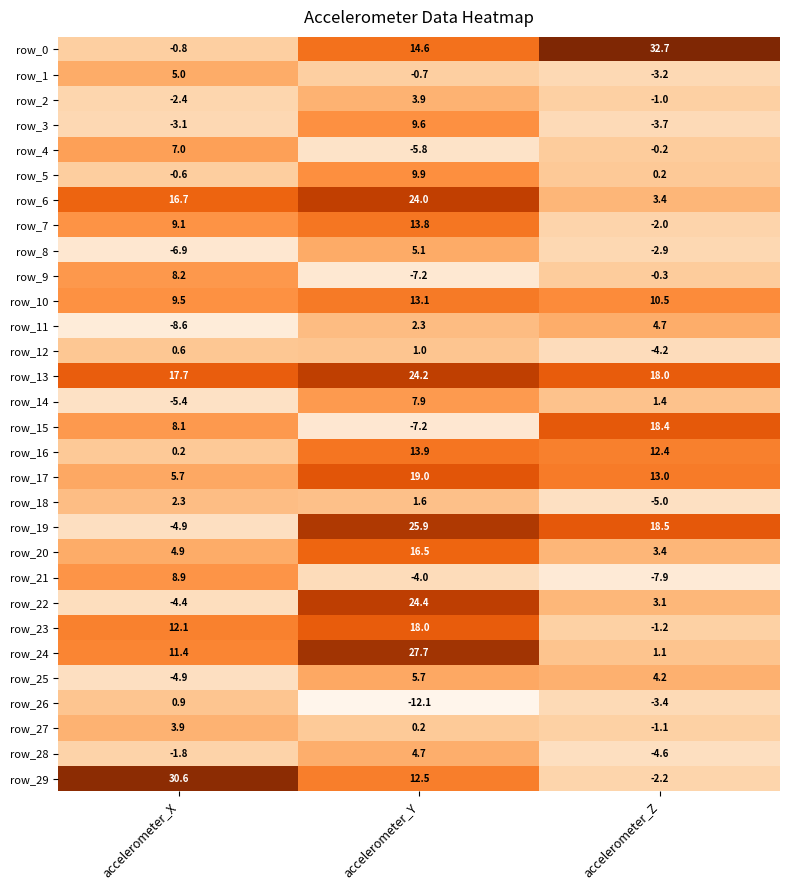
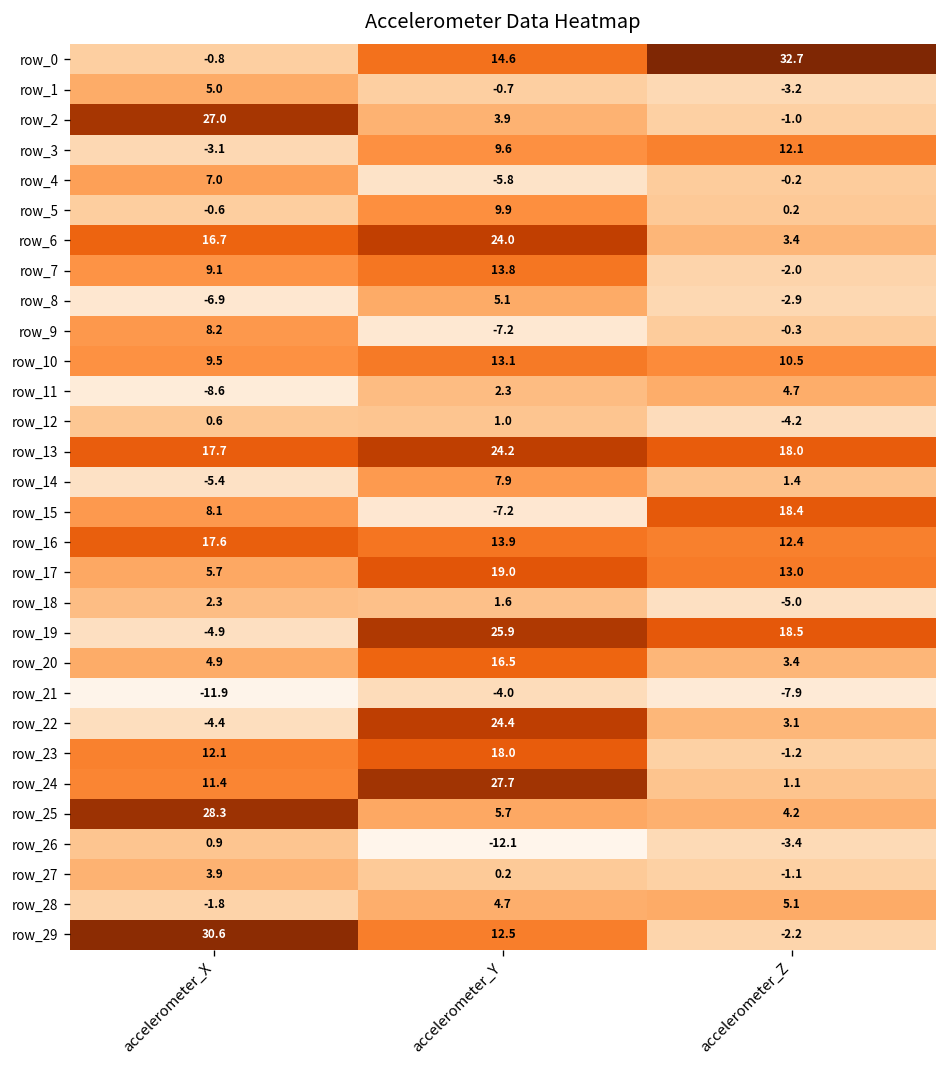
  {
    "row_0": {
      "accelerometer_X": -0.8,
      "accelerometer_Y": 14.6,
      "accelerometer_Z": 32.7
    },
    "row_1": {
      "accelerometer_X": 5.0,
      "accelerometer_Y": -0.7,
      "accelerometer_Z": -3.2
    },
    "row_2": {
-     "accelerometer_X": -2.4,
+     "accelerometer_X": 27.0,
      "accelerometer_Y": 3.9,
      "accelerometer_Z": -1.0
    },
    "row_3": {
      "accelerometer_X": -3.1,
      "accelerometer_Y": 9.6,
-     "accelerometer_Z": -3.7
+     "accelerometer_Z": 12.1
    },
    "row_4": {
      "accelerometer_X": 7.0,
      "accelerometer_Y": -5.8,
      "accelerometer_Z": -0.2
    },
    "row_5": {
      "accelerometer_X": -0.6,
      "accelerometer_Y": 9.9,
      "accelerometer_Z": 0.2
    },
    "row_6": {
      "accelerometer_X": 16.7,
      "accelerometer_Y": 24.0,
      "accelerometer_Z": 3.4
    },
    "row_7": {
      "accelerometer_X": 9.1,
      "accelerometer_Y": 13.8,
      "accelerometer_Z": -2.0
    },
    "row_8": {
      "accelerometer_X": -6.9,
      "accelerometer_Y": 5.1,
      "accelerometer_Z": -2.9
    },
    "row_9": {
      "accelerometer_X": 8.2,
      "accelerometer_Y": -7.2,
      "accelerometer_Z": -0.3
    },
    "row_10": {
      "accelerometer_X": 9.5,
      "accelerometer_Y": 13.1,
      "accelerometer_Z": 10.5
    },
    "row_11": {
      "accelerometer_X": -8.6,
      "accelerometer_Y": 2.3,
      "accelerometer_Z": 4.7
    },
    "row_12": {
      "accelerometer_X": 0.6,
      "accelerometer_Y": 1.0,
      "accelerometer_Z": -4.2
    },
    "row_13": {
      "accelerometer_X": 17.7,
      "accelerometer_Y": 24.2,
      "accelerometer_Z": 18.0
    },
    "row_14": {
      "accelerometer_X": -5.4,
      "accelerometer_Y": 7.9,
      "accelerometer_Z": 1.4
    },
    "row_15": {
      "accelerometer_X": 8.1,
      "accelerometer_Y": -7.2,
      "accelerometer_Z": 18.4
    },
    "row_16": {
-     "accelerometer_X": 0.2,
+     "accelerometer_X": 17.6,
      "accelerometer_Y": 13.9,
      "accelerometer_Z": 12.4
    },
    "row_17": {
      "accelerometer_X": 5.7,
      "accelerometer_Y": 19.0,
      "accelerometer_Z": 13.0
    },
    "row_18": {
      "accelerometer_X": 2.3,
      "accelerometer_Y": 1.6,
      "accelerometer_Z": -5.0
    },
    "row_19": {
      "accelerometer_X": -4.9,
      "accelerometer_Y": 25.9,
      "accelerometer_Z": 18.5
    },
    "row_20": {
      "accelerometer_X": 4.9,
      "accelerometer_Y": 16.5,
      "accelerometer_Z": 3.4
    },
    "row_21": {
-     "accelerometer_X": 8.9,
+     "accelerometer_X": -11.9,
      "accelerometer_Y": -4.0,
      "accelerometer_Z": -7.9
    },
    "row_22": {
      "accelerometer_X": -4.4,
      "accelerometer_Y": 24.4,
      "accelerometer_Z": 3.1
    },
    "row_23": {
      "accelerometer_X": 12.1,
      "accelerometer_Y": 18.0,
      "accelerometer_Z": -1.2
    },
    "row_24": {
      "accelerometer_X": 11.4,
      "accelerometer_Y": 27.7,
      "accelerometer_Z": 1.1
    },
    "row_25": {
-     "accelerometer_X": -4.9,
+     "accelerometer_X": 28.3,
      "accelerometer_Y": 5.7,
      "accelerometer_Z": 4.2
    },
    "row_26": {
      "accelerometer_X": 0.9,
      "accelerometer_Y": -12.1,
      "accelerometer_Z": -3.4
    },
    "row_27": {
      "accelerometer_X": 3.9,
      "accelerometer_Y": 0.2,
      "accelerometer_Z": -1.1
    },
    "row_28": {
      "accelerometer_X": -1.8,
      "accelerometer_Y": 4.7,
-     "accelerometer_Z": -4.6
+     "accelerometer_Z": 5.1
    },
    "row_29": {
      "accelerometer_X": 30.6,
      "accelerometer_Y": 12.5,
      "accelerometer_Z": -2.2
    }
  }
